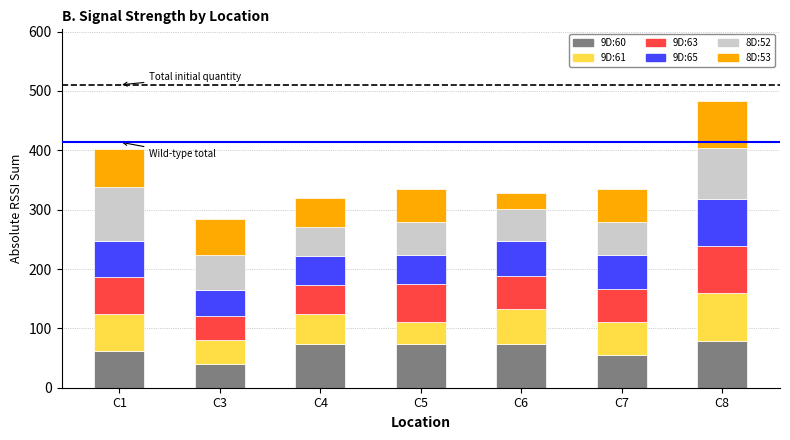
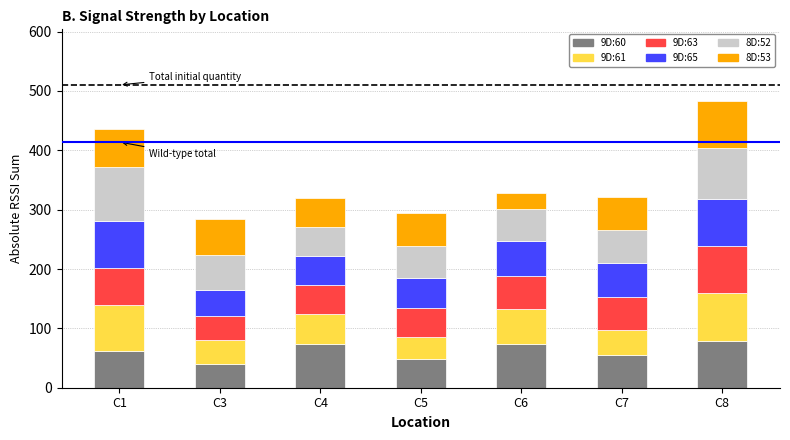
  {
    "9D:60": {
      "C1": 60,
      "C3": 40,
      "C4": 70,
-     "C5": 70,
+     "C5": 50,
      "C6": 70,
      "C7": 60,
      "C8": 80
    },
    "9D:61": {
-     "C1": 60,
+     "C1": 80,
      "C3": 40,
      "C4": 50,
      "C5": 40,
      "C6": 60,
-     "C7": 60,
+     "C7": 40,
      "C8": 80
    },
    "9D:63": {
      "C1": 60,
      "C3": 40,
      "C4": 50,
-     "C5": 70,
+     "C5": 50,
      "C6": 60,
      "C7": 60,
      "C8": 80
    },
    "9D:65": {
-     "C1": 60,
+     "C1": 80,
      "C3": 40,
      "C4": 50,
      "C5": 50,
      "C6": 60,
      "C7": 60,
      "C8": 80
    },
    "8D:52": {
      "C1": 90,
      "C3": 60,
      "C4": 50,
      "C5": 60,
      "C6": 50,
      "C7": 60,
      "C8": 90
    },
    "8D:53": {
      "C1": 60,
      "C3": 60,
      "C4": 50,
      "C5": 60,
      "C6": 30,
      "C7": 60,
      "C8": 80
    }
  }
